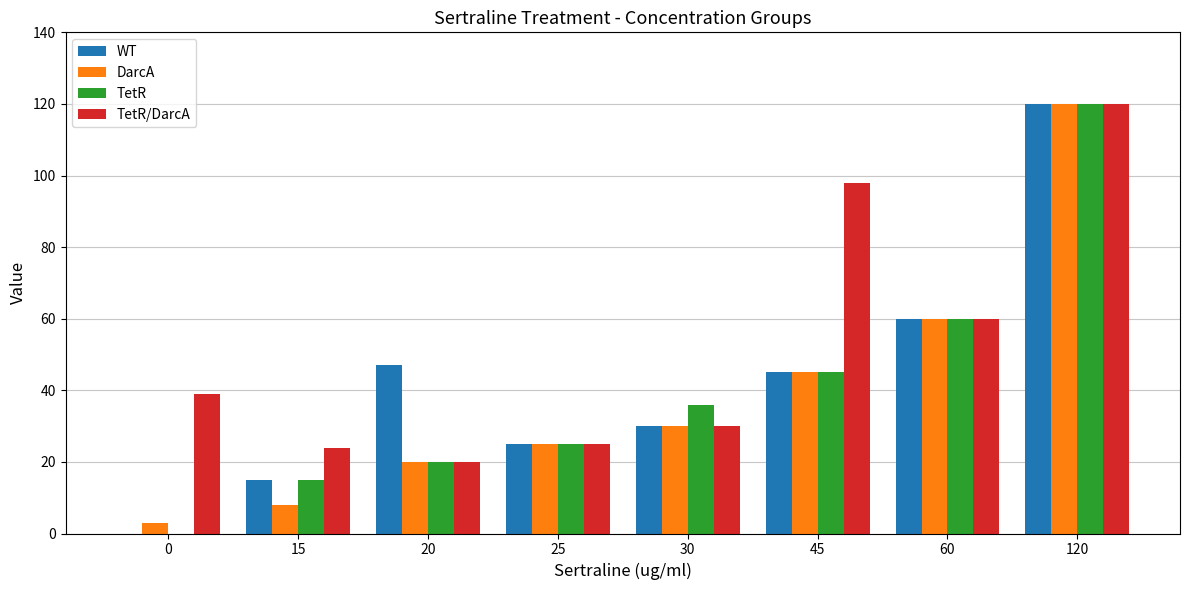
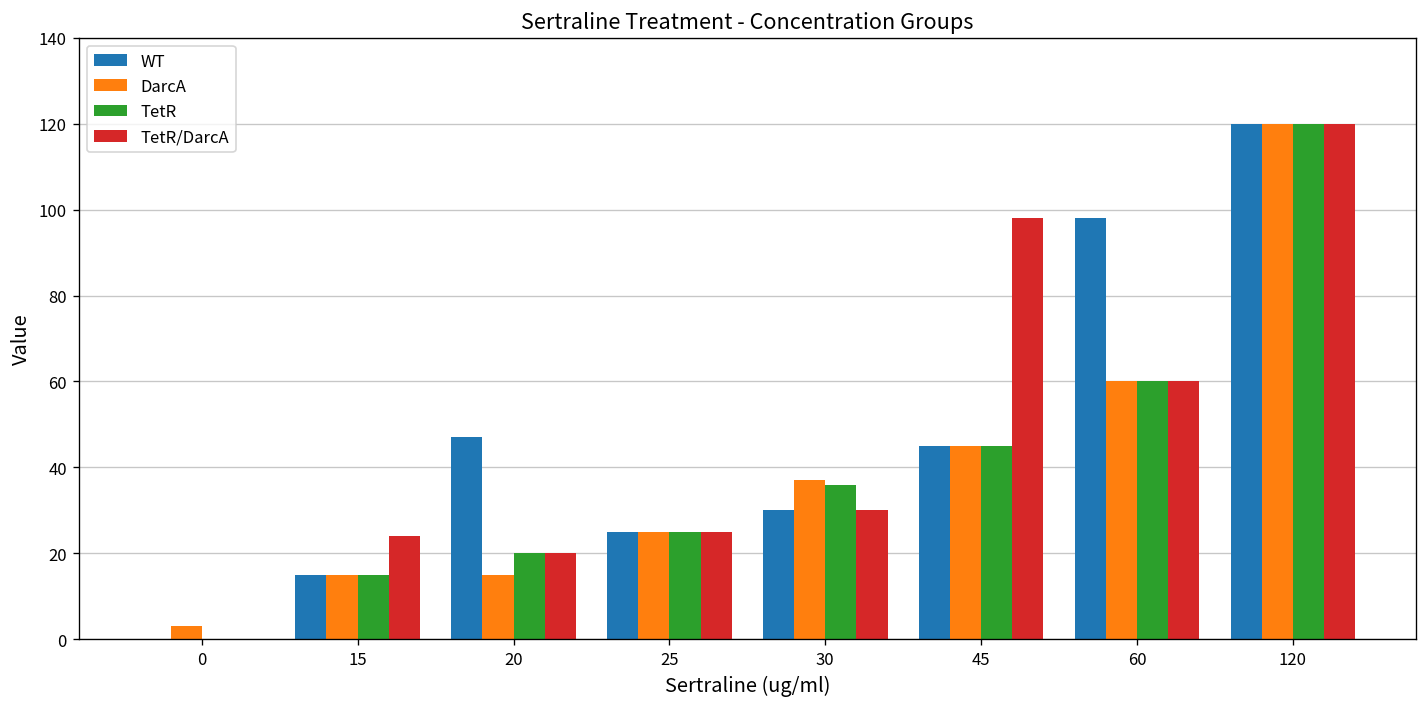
  {
    "WT": {
      "0": 0,
      "15": 15,
      "20": 47,
      "25": 25,
      "30": 30,
      "45": 45,
-     "60": 60,
+     "60": 98,
      "120": 120
    },
    "DarcA": {
      "0": 3,
-     "15": 8,
-     "20": 20,
+     "15": 15,
+     "20": 15,
      "25": 25,
-     "30": 30,
+     "30": 37,
      "45": 45,
      "60": 60,
      "120": 120
    },
    "TetR": {
      "0": 0,
      "15": 15,
      "20": 20,
      "25": 25,
      "30": 36,
      "45": 45,
      "60": 60,
      "120": 120
    },
    "TetR/DarcA": {
-     "0": 39,
+     "0": 0,
      "15": 24,
      "20": 20,
      "25": 25,
      "30": 30,
      "45": 98,
      "60": 60,
      "120": 120
    }
  }
